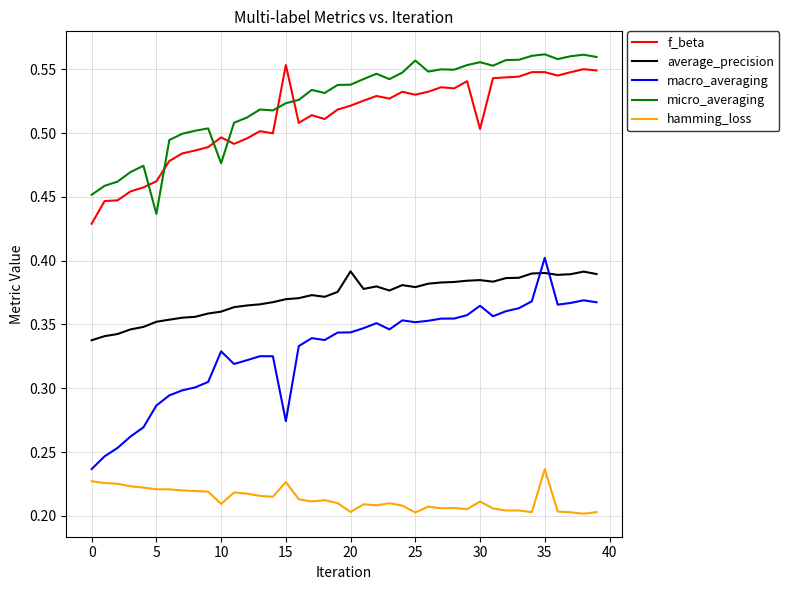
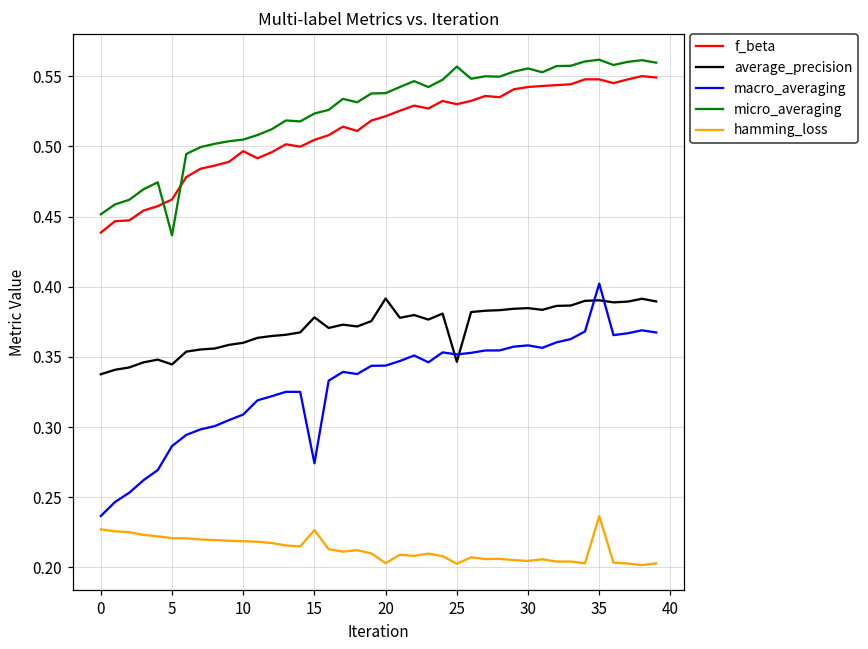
  {
    "f_beta": {
-     "0": 0.429,
+     "0": 0.439,
      "5": 0.462,
      "10": 0.497,
-     "15": 0.553,
+     "15": 0.505,
      "20": 0.521,
      "25": 0.530,
-     "30": 0.503,
+     "30": 0.542,
      "35": 0.548
    },
    "average_precision": {
      "0": 0.338,
-     "5": 0.352,
+     "5": 0.345,
      "10": 0.360,
-     "15": 0.370,
+     "15": 0.378,
      "20": 0.392,
-     "25": 0.379,
+     "25": 0.347,
      "30": 0.385,
      "35": 0.390
    },
    "macro_averaging": {
      "0": 0.237,
      "5": 0.286,
-     "10": 0.329,
+     "10": 0.309,
      "15": 0.274,
      "20": 0.344,
      "25": 0.352,
-     "30": 0.365,
+     "30": 0.358,
      "35": 0.402
    },
    "micro_averaging": {
      "0": 0.452,
      "5": 0.437,
-     "10": 0.476,
+     "10": 0.505,
      "15": 0.523,
      "20": 0.538,
      "25": 0.557,
      "30": 0.556,
      "35": 0.562
    },
    "hamming_loss": {
      "0": 0.227,
      "5": 0.221,
-     "10": 0.209,
+     "10": 0.219,
      "15": 0.227,
      "20": 0.203,
      "25": 0.203,
-     "30": 0.211,
+     "30": 0.205,
      "35": 0.237
    }
  }
